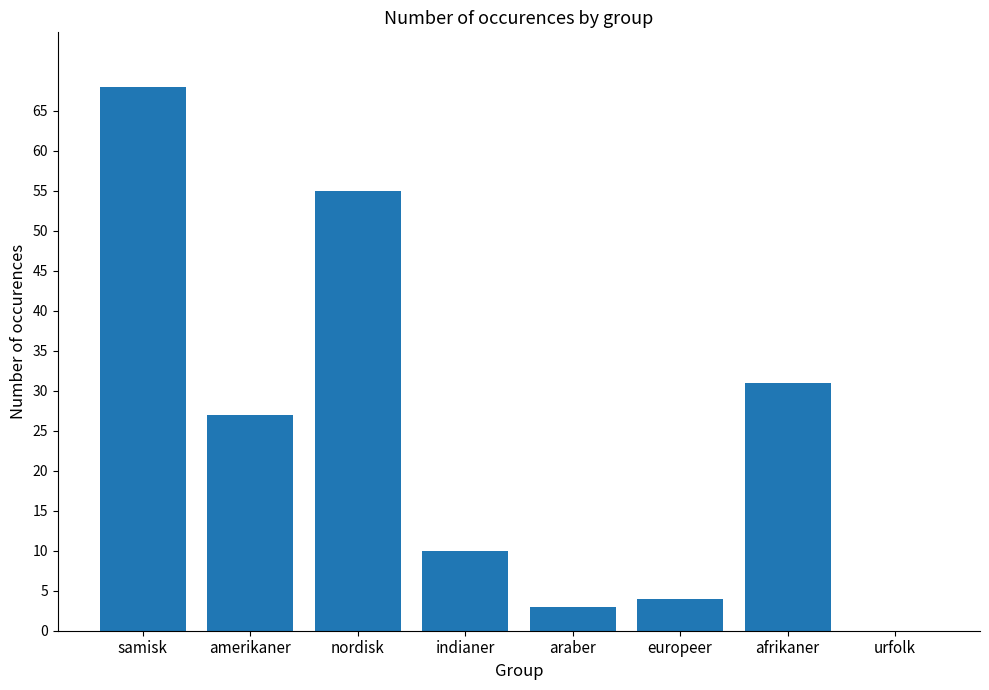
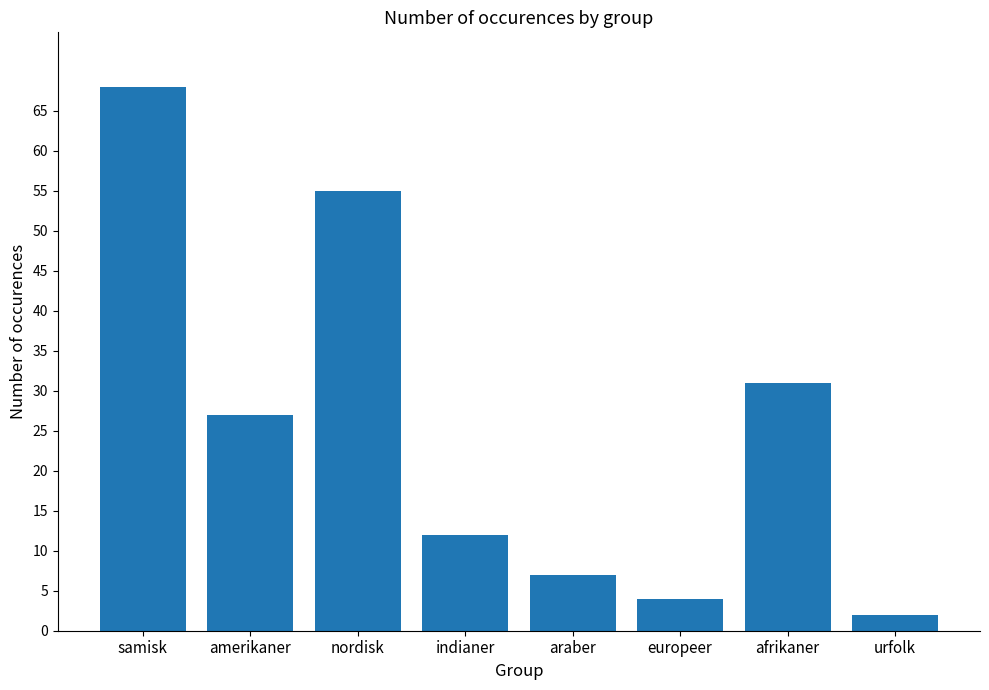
  {
    "samisk": 68,
    "amerikaner": 27,
    "nordisk": 55,
-   "indianer": 10,
-   "araber": 3,
+   "indianer": 12,
+   "araber": 7,
    "europeer": 4,
    "afrikaner": 31,
-   "urfolk": 0
+   "urfolk": 2
  }
